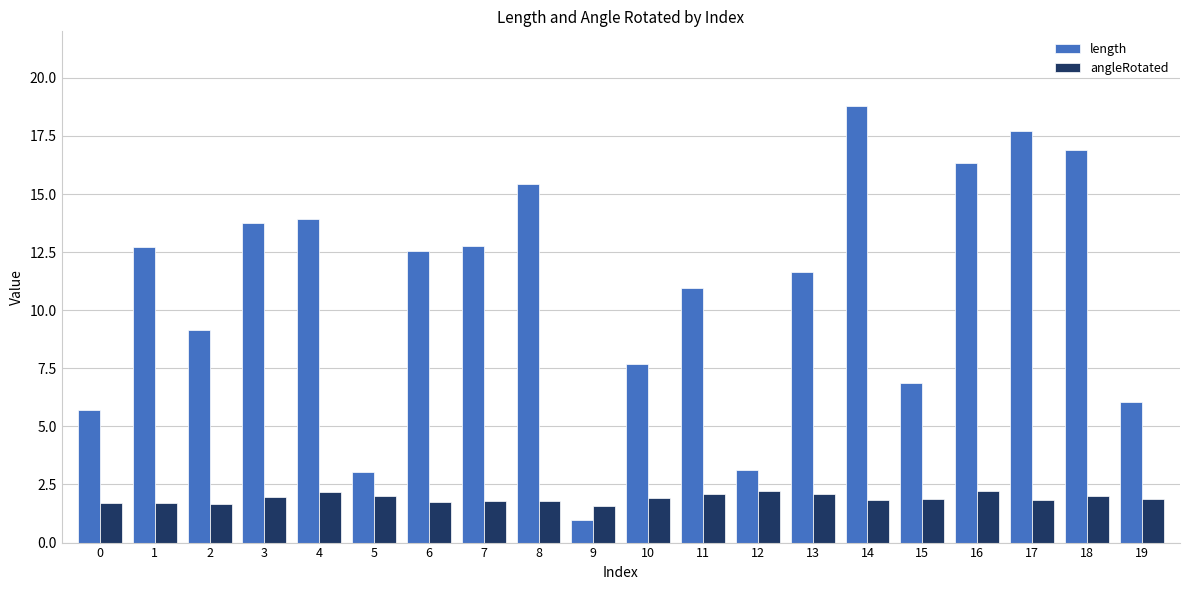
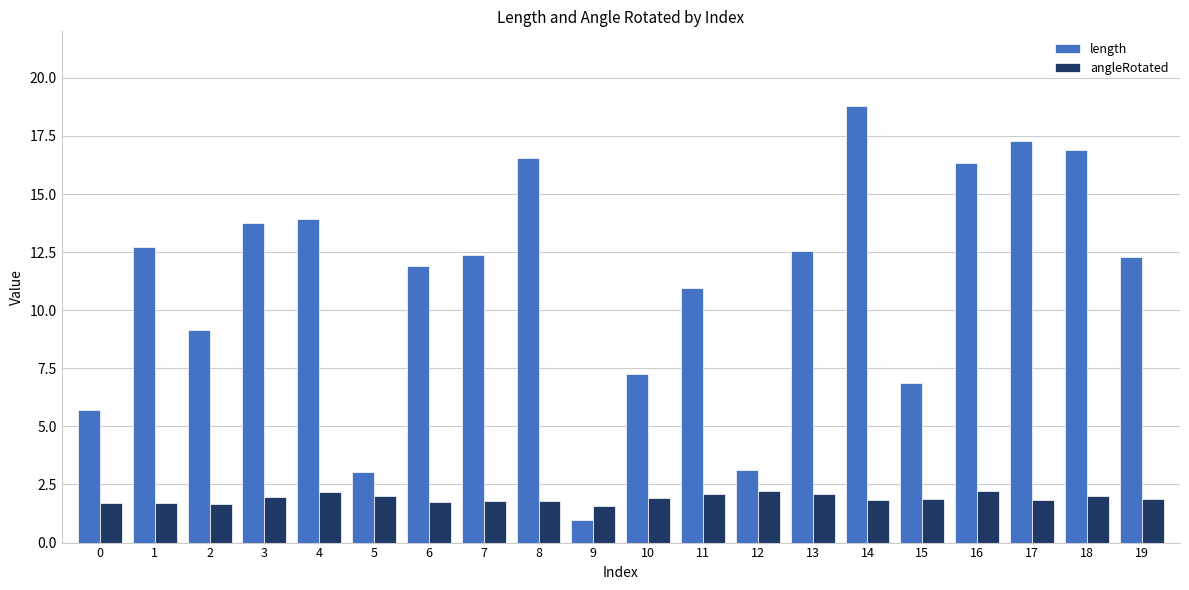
  {
    "length": {
      "0": 5.7,
      "1": 12.7,
      "2": 9.1,
      "3": 13.7,
      "4": 13.9,
      "5": 3.0,
-     "6": 12.5,
-     "7": 12.8,
-     "8": 15.4,
+     "6": 11.9,
+     "7": 12.4,
+     "8": 16.5,
      "9": 1.0,
-     "10": 7.7,
+     "10": 7.3,
      "11": 11.0,
      "12": 3.1,
-     "13": 11.6,
+     "13": 12.6,
      "14": 18.8,
      "15": 6.9,
      "16": 16.3,
-     "17": 17.7,
+     "17": 17.3,
      "18": 16.9,
-     "19": 6.1
+     "19": 12.3
    },
    "angleRotated": {
      "0": 1.7,
      "1": 1.7,
      "2": 1.7,
      "3": 2.0,
      "4": 2.2,
      "5": 2.0,
      "6": 1.8,
      "7": 1.8,
      "8": 1.8,
      "9": 1.6,
      "10": 1.9,
      "11": 2.1,
      "12": 2.2,
      "13": 2.1,
      "14": 1.8,
      "15": 1.9,
      "16": 2.2,
      "17": 1.8,
      "18": 2.0,
      "19": 1.9
    }
  }
